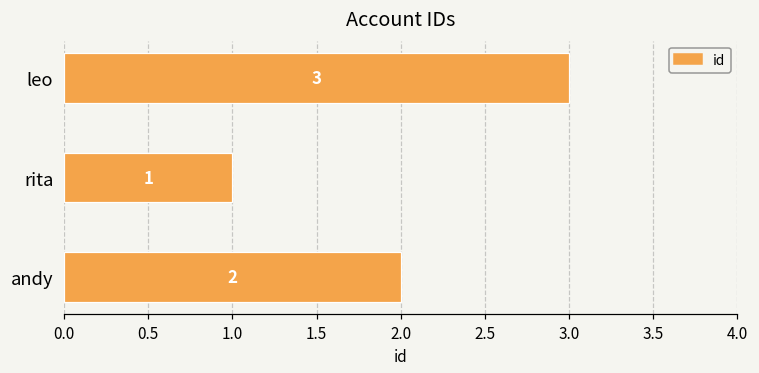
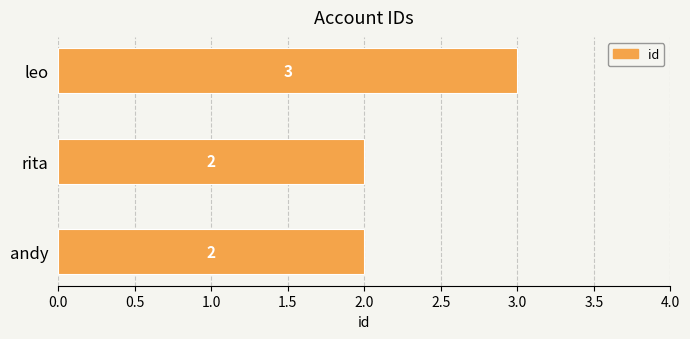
  {
    "leo": 3,
-   "rita": 1,
+   "rita": 2,
    "andy": 2
  }
